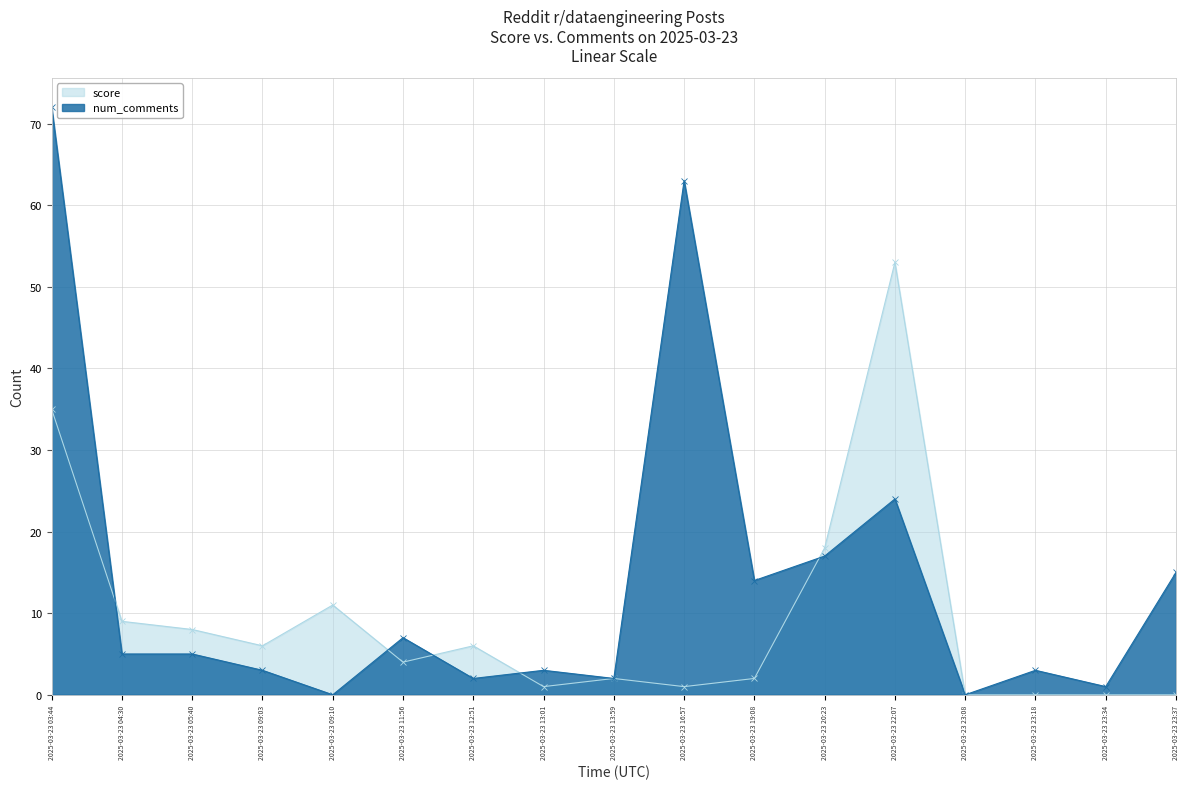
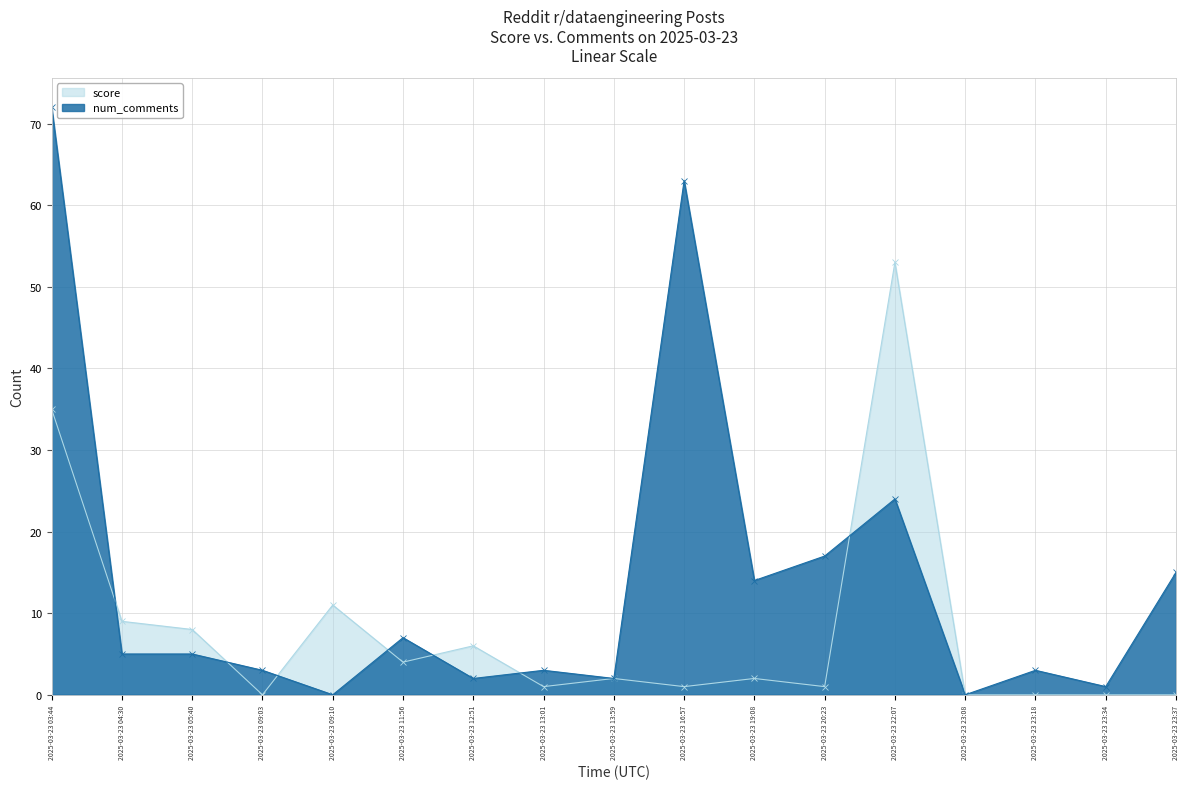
  {
    "score": {
      "2025-03-23 03:44": 35,
      "2025-03-23 04:30": 9,
      "2025-03-23 05:40": 8,
-     "2025-03-23 09:03": 6,
+     "2025-03-23 09:03": 0,
      "2025-03-23 09:10": 11,
      "2025-03-23 11:56": 4,
      "2025-03-23 12:51": 6,
      "2025-03-23 13:01": 1,
      "2025-03-23 16:57": 1,
      "2025-03-23 19:08": 2,
-     "2025-03-23 20:23": 18,
+     "2025-03-23 20:23": 1,
      "2025-03-23 22:07": 53,
      "2025-03-23 23:18": 0,
      "2025-03-23 23:34": 0,
      "2025-03-23 23:37": 0
    },
    "num_comments": {
      "2025-03-23 03:44": 72,
      "2025-03-23 04:30": 5,
      "2025-03-23 05:40": 5,
      "2025-03-23 09:03": 3,
      "2025-03-23 09:10": 0,
      "2025-03-23 11:56": 7,
      "2025-03-23 12:51": 2,
      "2025-03-23 13:01": 3,
      "2025-03-23 16:57": 63,
      "2025-03-23 19:08": 14,
      "2025-03-23 20:23": 17,
      "2025-03-23 22:07": 24,
      "2025-03-23 23:18": 3,
      "2025-03-23 23:34": 1,
      "2025-03-23 23:37": 15
    }
  }
